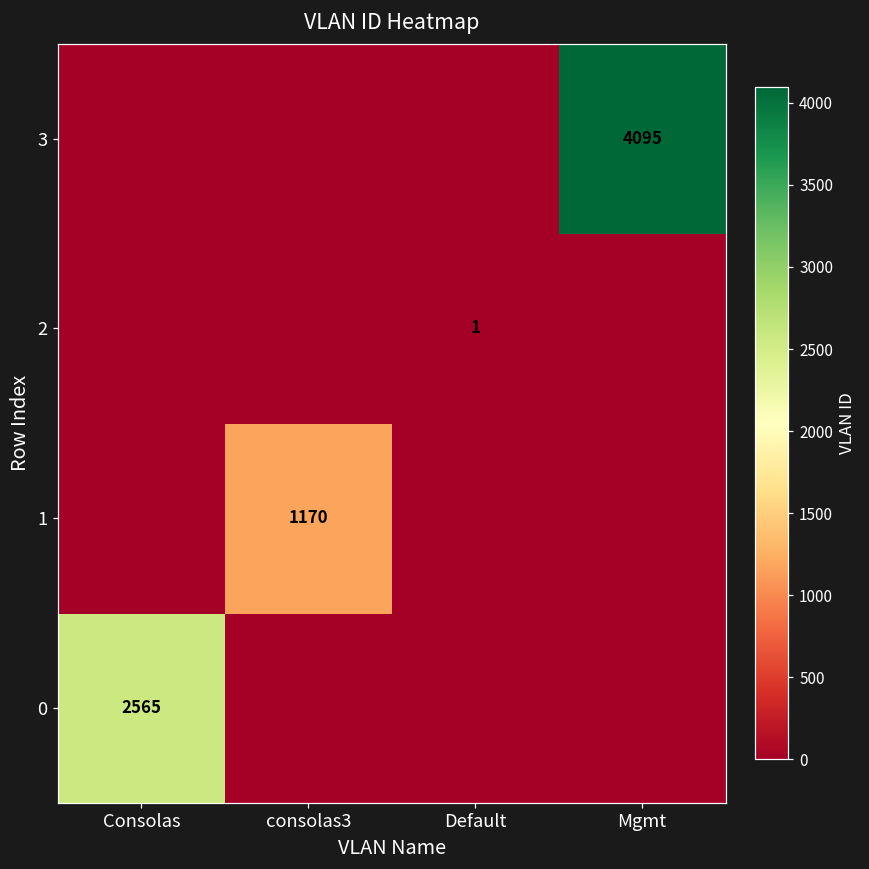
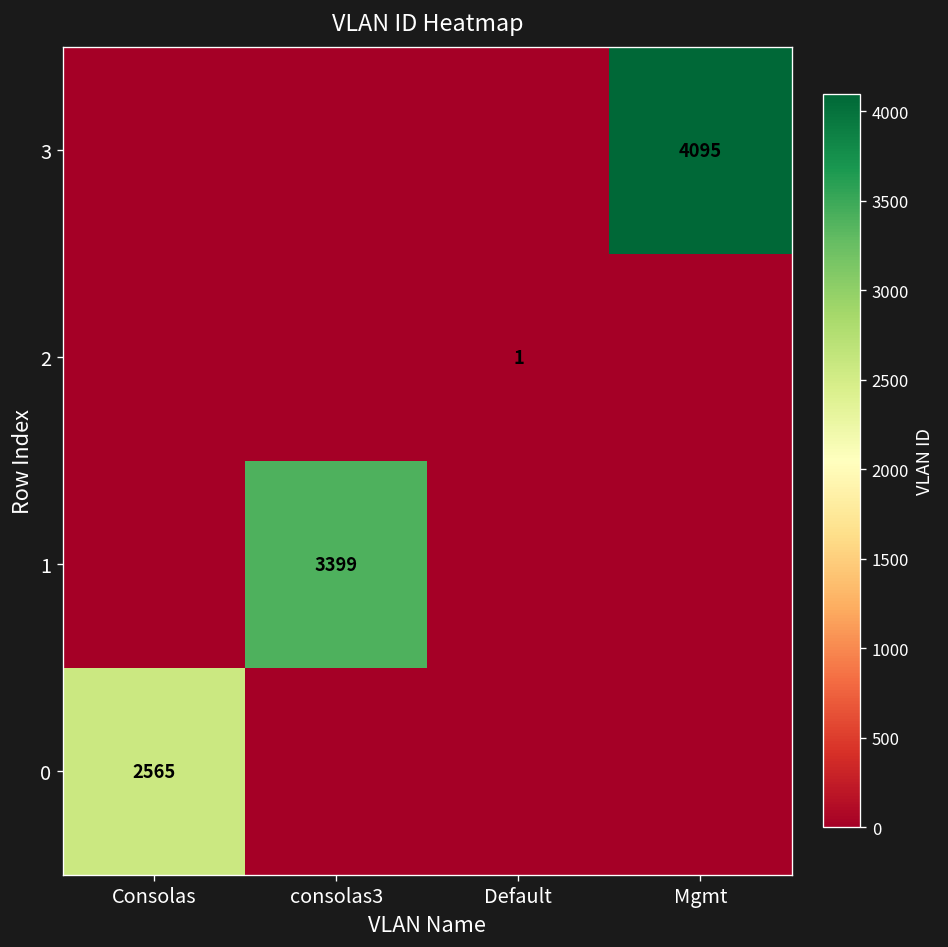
  {
    "3": {
      "Mgmt": 4095
    },
    "2": {
      "Default": 1
    },
    "1": {
-     "consolas3": 1170
+     "consolas3": 3399
    },
    "0": {
      "Consolas": 2565
    }
  }
